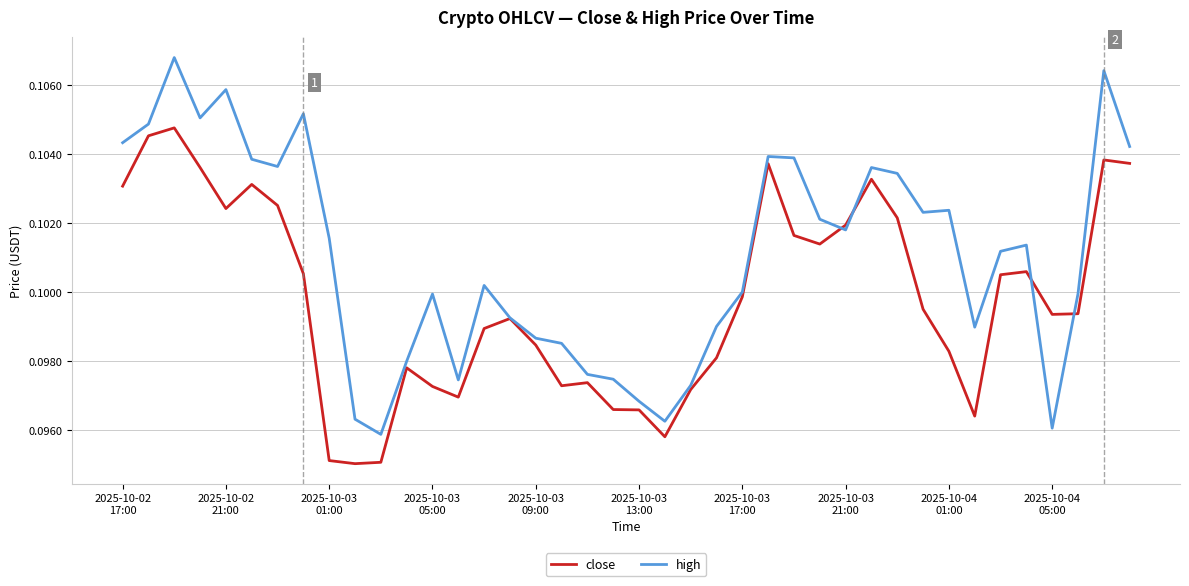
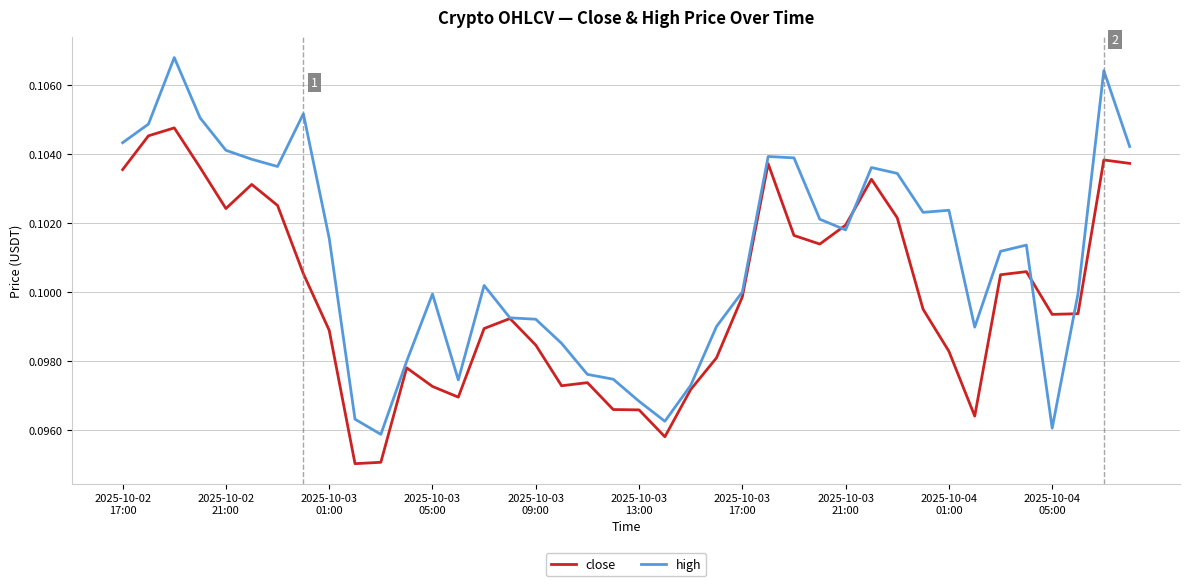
  {
    "close": {
-     "2025-10-02 17:00": 0.1031,
+     "2025-10-02 17:00": 0.1036,
      "2025-10-02 21:00": 0.1024,
-     "2025-10-03 01:00": 0.0951,
+     "2025-10-03 01:00": 0.0989,
      "2025-10-03 05:00": 0.0973,
      "2025-10-03 09:00": 0.0985,
      "2025-10-03 13:00": 0.0966,
      "2025-10-03 17:00": 0.0999,
      "2025-10-03 21:00": 0.1019,
      "2025-10-04 01:00": 0.0983,
      "2025-10-04 05:00": 0.0994
    },
    "high": {
      "2025-10-02 17:00": 0.1043,
-     "2025-10-02 21:00": 0.1059,
+     "2025-10-02 21:00": 0.1041,
      "2025-10-03 01:00": 0.1016,
      "2025-10-03 05:00": 0.0999,
-     "2025-10-03 09:00": 0.0987,
+     "2025-10-03 09:00": 0.0992,
      "2025-10-03 13:00": 0.0968,
      "2025-10-03 17:00": 0.1000,
      "2025-10-03 21:00": 0.1018,
      "2025-10-04 01:00": 0.1024,
      "2025-10-04 05:00": 0.0961
    }
  }
